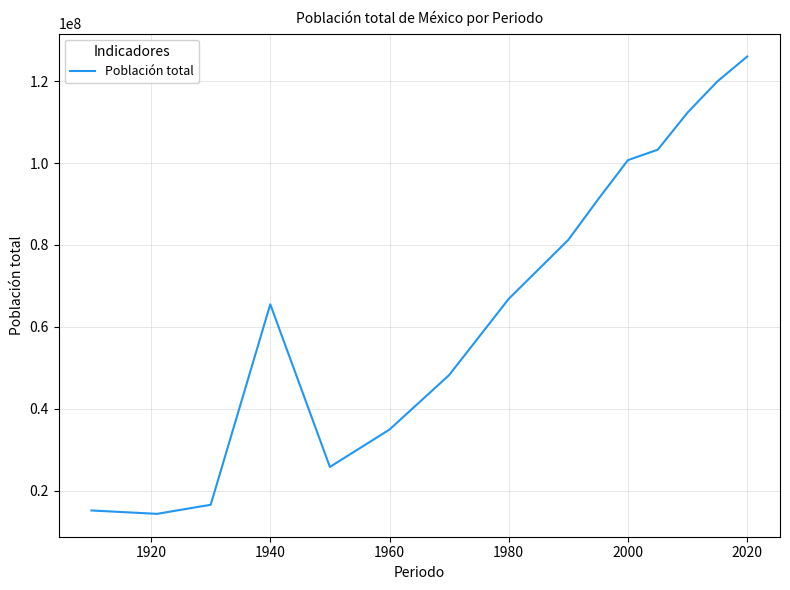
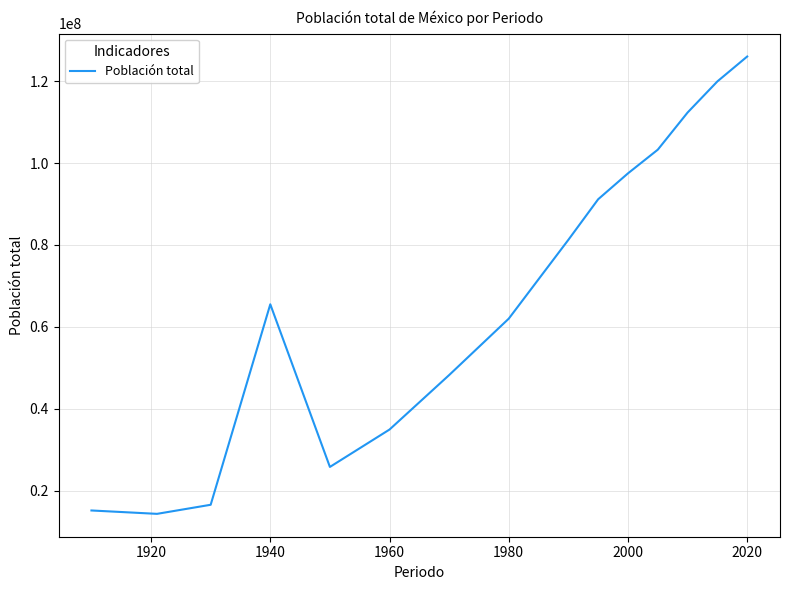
  {
    "1940": 66000000,
    "1960": 35000000,
-   "1980": 67000000,
-   "2000": 101000000,
+   "1980": 62000000,
+   "2000": 97000000,
    "2020": 126000000
  }
